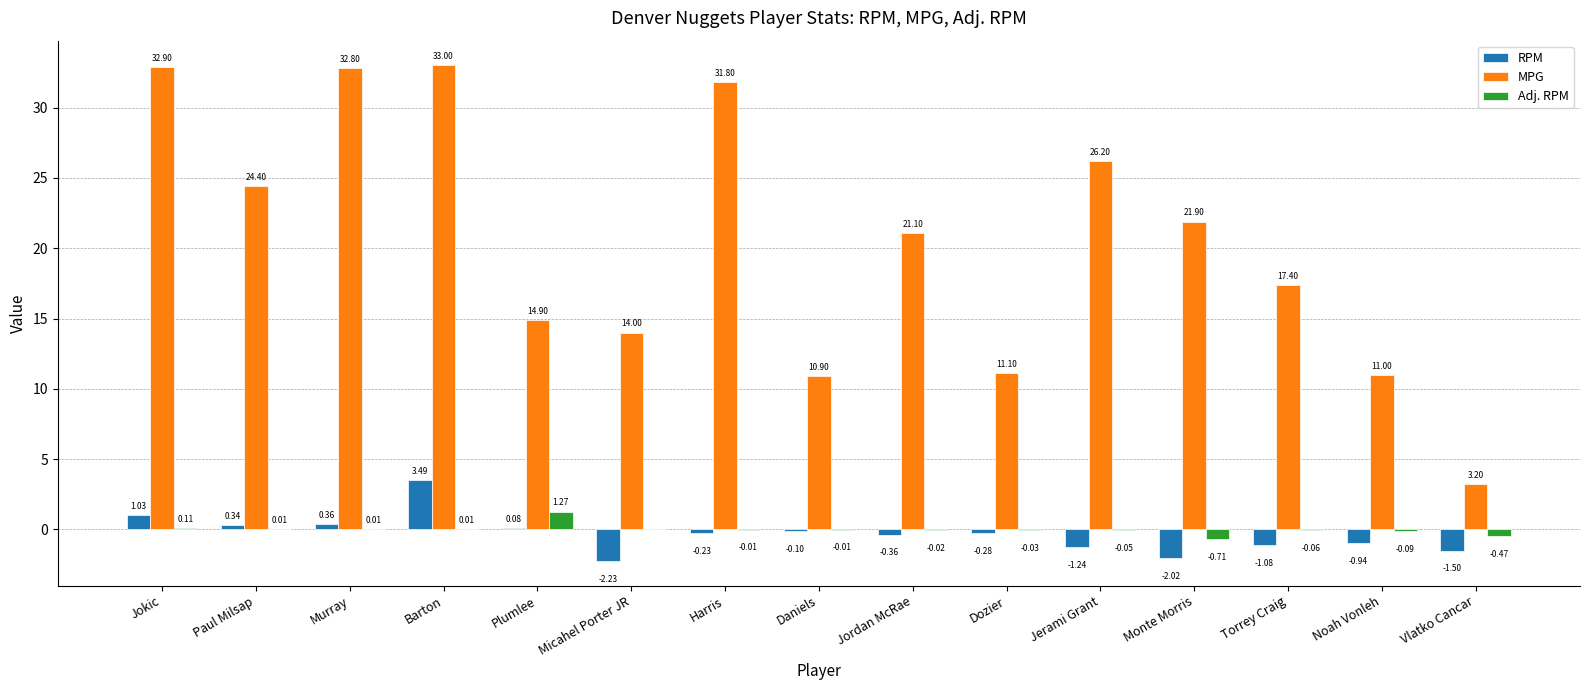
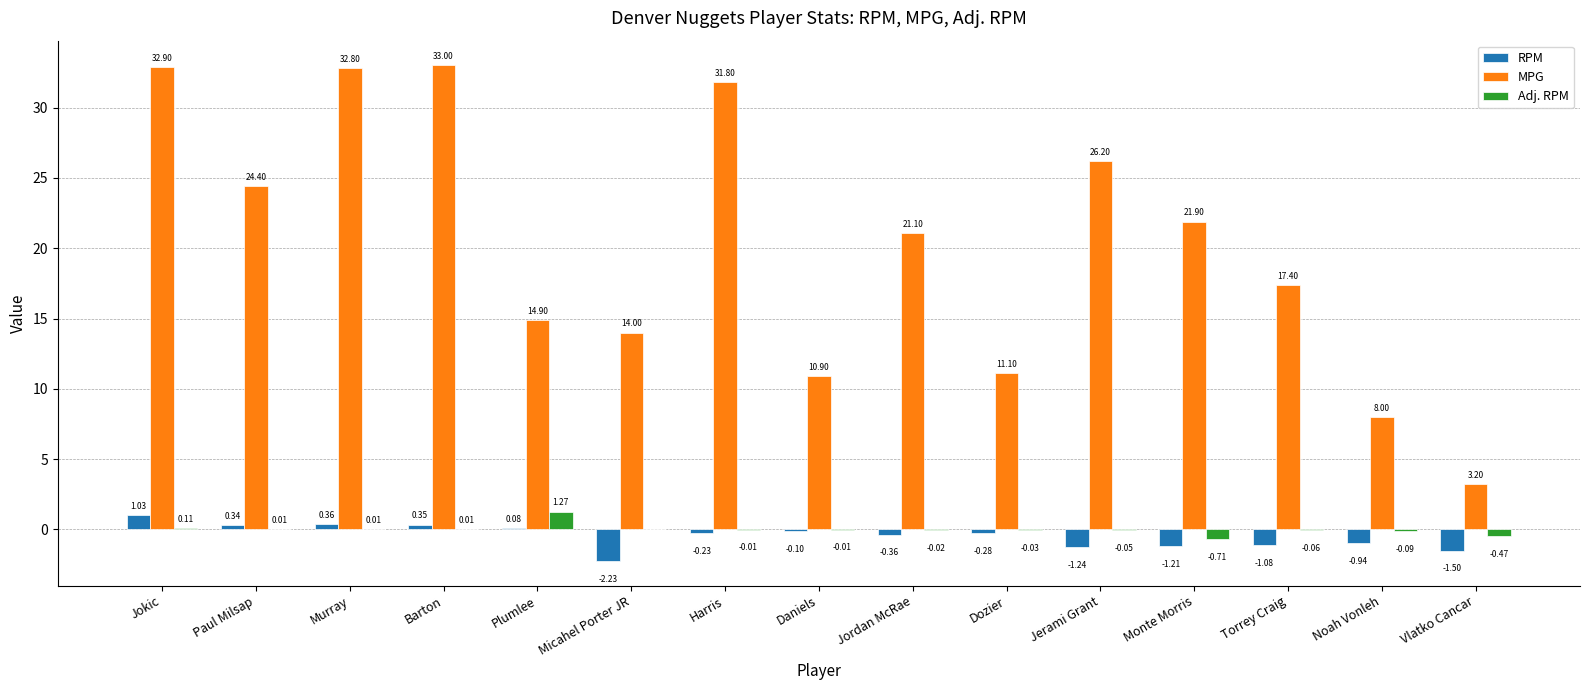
  {
    "RPM": {
      "Jokic": 1.03,
      "Paul Milsap": 0.34,
      "Murray": 0.36,
-     "Barton": 3.49,
+     "Barton": 0.35,
      "Plumlee": 0.08,
      "Micahel Porter JR": -2.23,
      "Harris": -0.23,
      "Daniels": -0.10,
      "Jordan McRae": -0.36,
      "Dozier": -0.28,
      "Jerami Grant": -1.24,
-     "Monte Morris": -2.02,
+     "Monte Morris": -1.21,
      "Torrey Craig": -1.08,
      "Noah Vonleh": -0.94,
      "Vlatko Cancar": -1.50
    },
    "MPG": {
      "Jokic": 32.90,
      "Paul Milsap": 24.40,
      "Murray": 32.80,
      "Barton": 33.00,
      "Plumlee": 14.90,
      "Micahel Porter JR": 14.00,
      "Harris": 31.80,
      "Daniels": 10.90,
      "Jordan McRae": 21.10,
      "Dozier": 11.10,
      "Jerami Grant": 26.20,
      "Monte Morris": 21.90,
      "Torrey Craig": 17.40,
-     "Noah Vonleh": 11.00,
+     "Noah Vonleh": 8.00,
      "Vlatko Cancar": 3.20
    },
    "Adj. RPM": {
      "Jokic": 0.11,
      "Paul Milsap": 0.01,
      "Murray": 0.01,
      "Barton": 0.01,
      "Plumlee": 1.27,
      "Harris": -0.01,
      "Daniels": -0.01,
      "Jordan McRae": -0.02,
      "Dozier": -0.03,
      "Jerami Grant": -0.05,
      "Monte Morris": -0.71,
      "Torrey Craig": -0.06,
      "Noah Vonleh": -0.09,
      "Vlatko Cancar": -0.47
    }
  }
